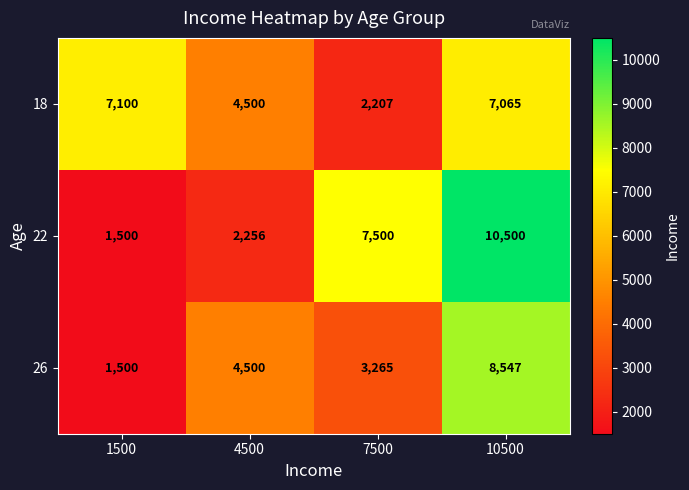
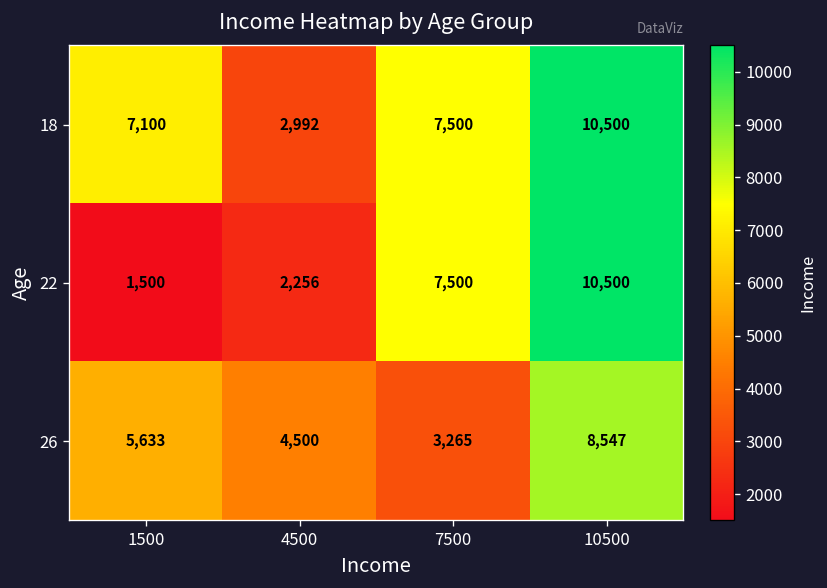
  {
    "18": {
      "1500": "7,100",
-     "4500": "4,500",
-     "7500": "2,207",
-     "10500": "7,065"
+     "4500": "2,992",
+     "7500": "7,500",
+     "10500": "10,500"
    },
    "22": {
      "1500": "1,500",
      "4500": "2,256",
      "7500": "7,500",
      "10500": "10,500"
    },
    "26": {
-     "1500": "1,500",
+     "1500": "5,633",
      "4500": "4,500",
      "7500": "3,265",
      "10500": "8,547"
    }
  }
